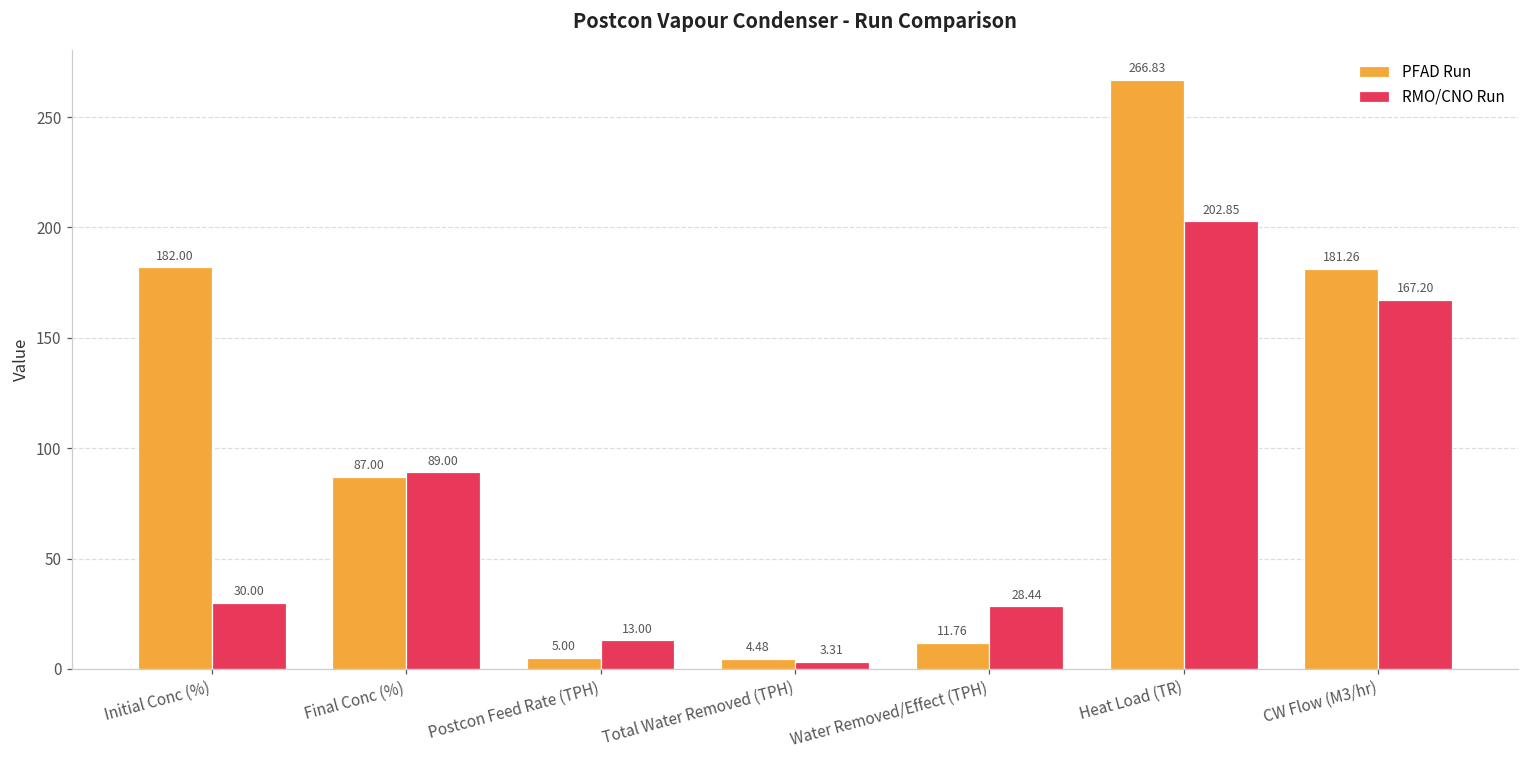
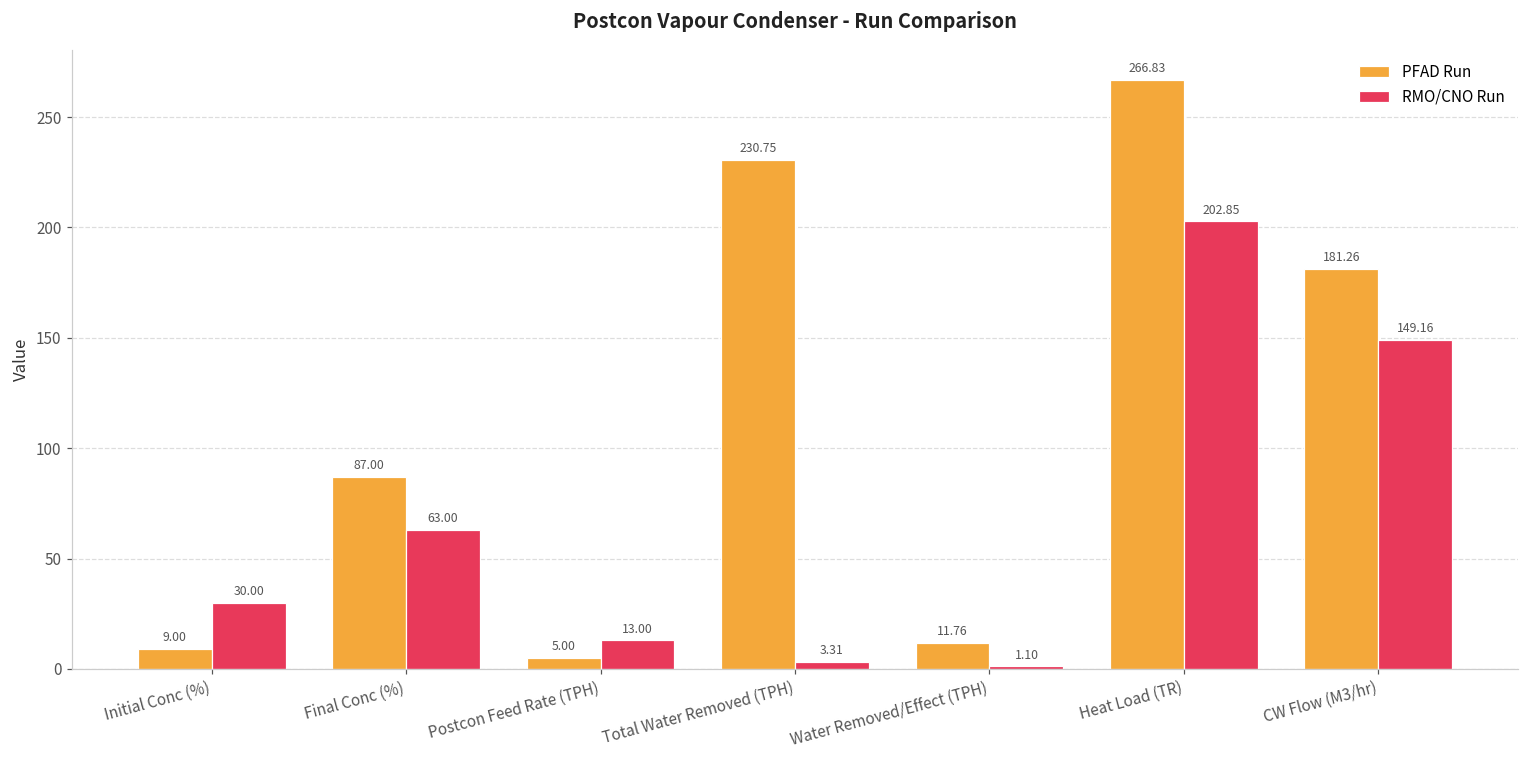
  {
    "PFAD Run": {
-     "Initial Conc (%)": 182.00,
+     "Initial Conc (%)": 9.00,
      "Final Conc (%)": 87.00,
      "Postcon Feed Rate (TPH)": 5.00,
-     "Total Water Removed (TPH)": 4.48,
+     "Total Water Removed (TPH)": 230.75,
      "Water Removed/Effect (TPH)": 11.76,
      "Heat Load (TR)": 266.83,
      "CW Flow (M3/hr)": 181.26
    },
    "RMO/CNO Run": {
      "Initial Conc (%)": 30.00,
-     "Final Conc (%)": 89.00,
+     "Final Conc (%)": 63.00,
      "Postcon Feed Rate (TPH)": 13.00,
      "Total Water Removed (TPH)": 3.31,
-     "Water Removed/Effect (TPH)": 28.44,
+     "Water Removed/Effect (TPH)": 1.10,
      "Heat Load (TR)": 202.85,
-     "CW Flow (M3/hr)": 167.20
+     "CW Flow (M3/hr)": 149.16
    }
  }
